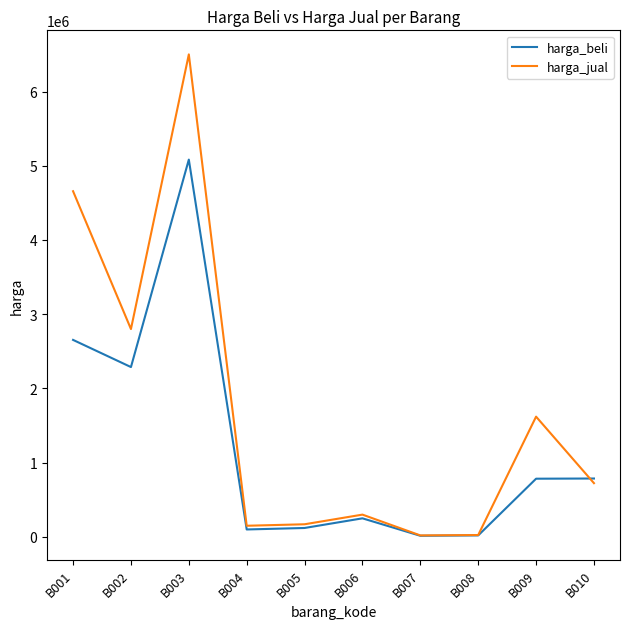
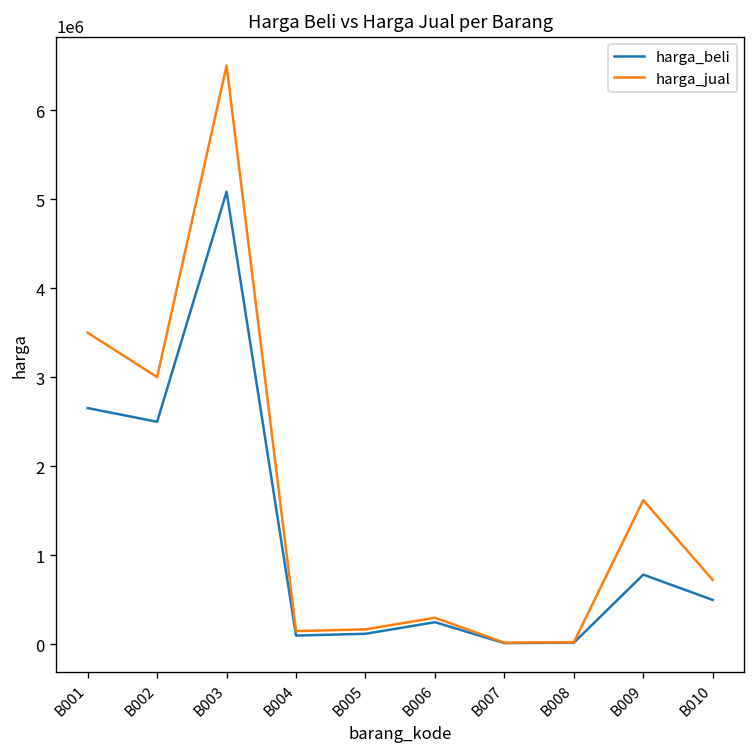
  {
    "harga_beli": {
      "B001": 2700000,
-     "B002": 2300000,
+     "B002": 2500000,
      "B003": 5100000,
      "B004": 100000,
      "B005": 100000,
      "B006": 300000,
      "B009": 800000,
-     "B010": 800000
+     "B010": 500000
    },
    "harga_jual": {
-     "B001": 4700000,
-     "B002": 2800000,
+     "B001": 3500000,
+     "B002": 3000000,
      "B003": 6500000,
      "B004": 200000,
      "B005": 200000,
      "B006": 300000,
      "B009": 1600000,
      "B010": 700000
    }
  }
